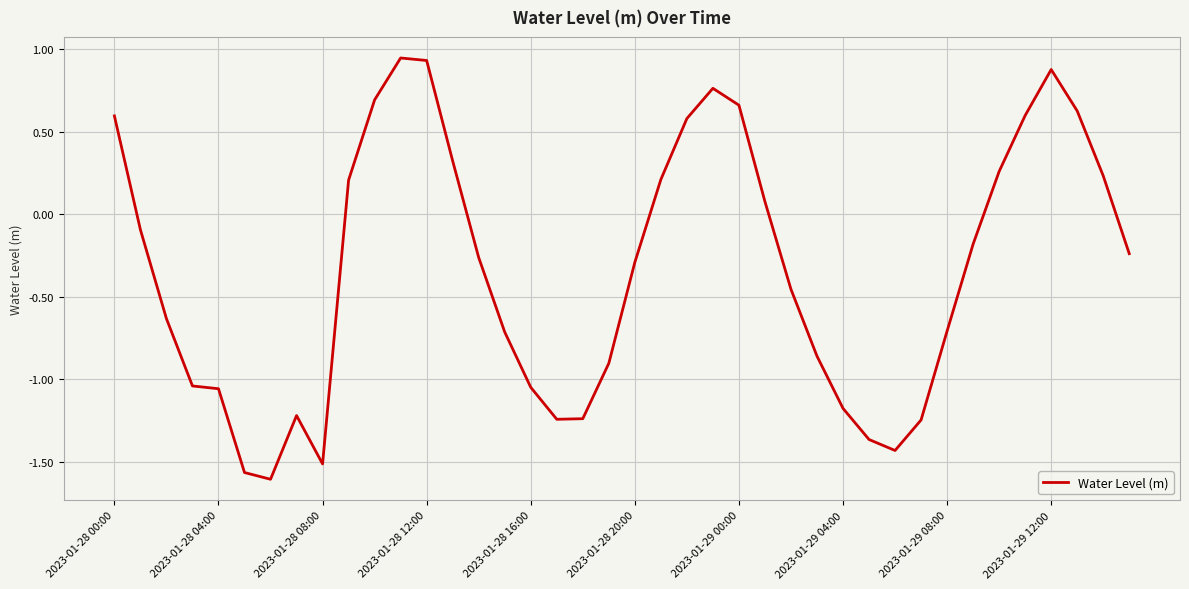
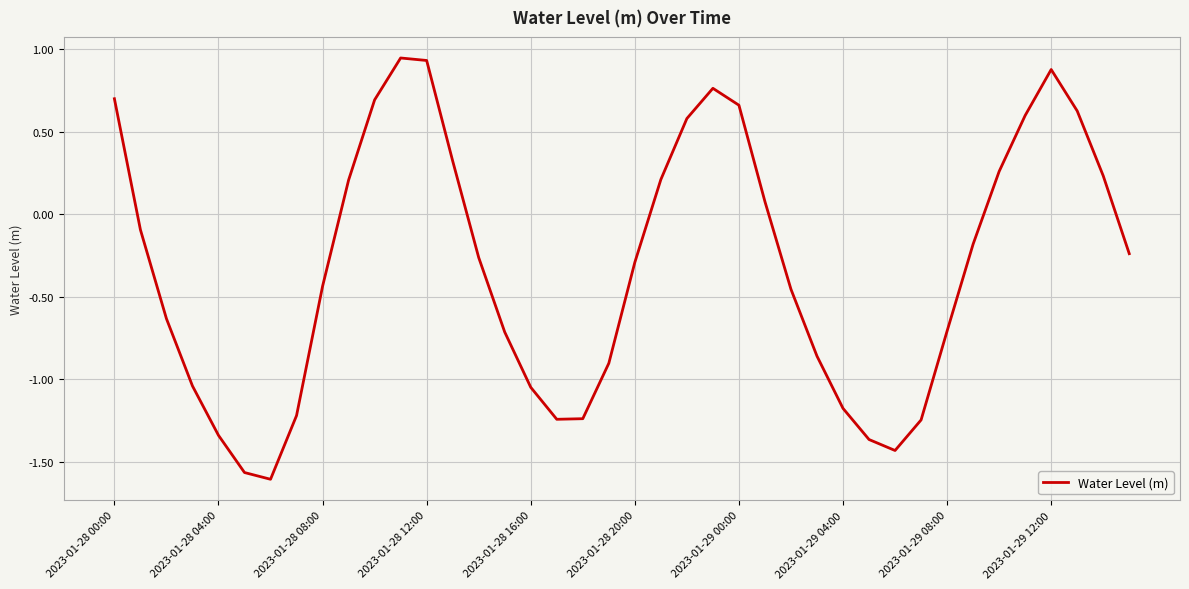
  {
-   "2023-01-28 00:00": 0.60,
-   "2023-01-28 04:00": -1.06,
-   "2023-01-28 08:00": -1.51,
+   "2023-01-28 00:00": 0.70,
+   "2023-01-28 04:00": -1.34,
+   "2023-01-28 08:00": -0.44,
    "2023-01-28 12:00": 0.93,
    "2023-01-28 16:00": -1.05,
    "2023-01-28 20:00": -0.29,
    "2023-01-29 00:00": 0.66,
    "2023-01-29 04:00": -1.18,
    "2023-01-29 08:00": -0.71,
    "2023-01-29 12:00": 0.88
  }
